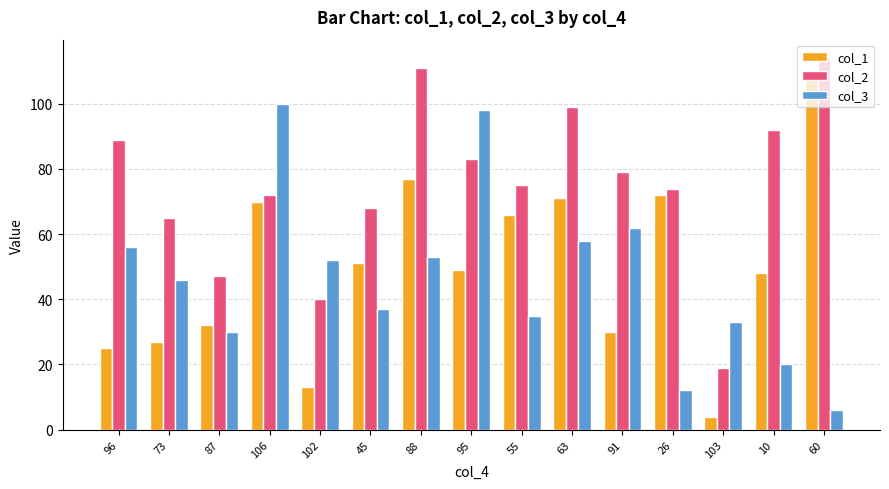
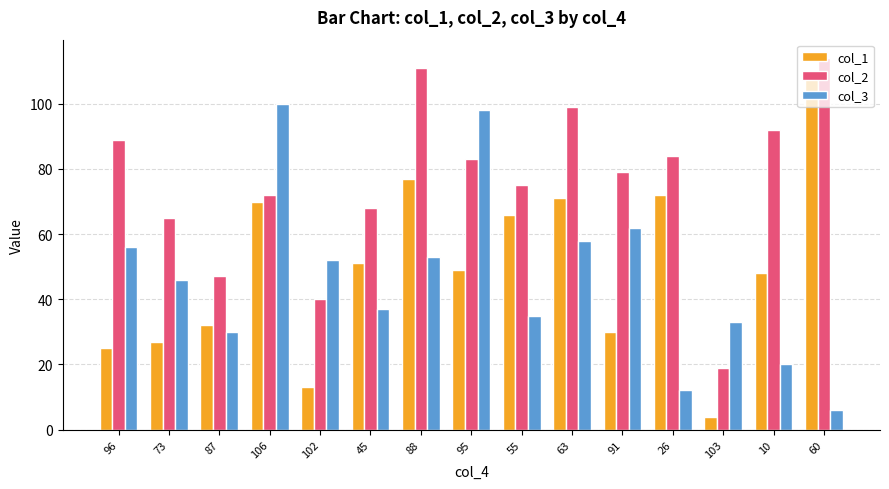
  {
    "col_1": {
      "96": 25,
      "73": 27,
      "87": 32,
      "106": 70,
      "102": 13,
      "45": 51,
      "88": 77,
      "95": 49,
      "55": 66,
      "63": 71,
      "91": 30,
      "26": 72,
      "103": 4,
      "10": 48
    },
    "col_2": {
      "96": 89,
      "73": 65,
      "87": 47,
      "106": 72,
      "102": 40,
      "45": 68,
      "88": 111,
      "95": 83,
      "55": 75,
      "63": 99,
      "91": 79,
-     "26": 74,
+     "26": 84,
      "103": 19,
      "10": 92
    },
    "col_3": {
      "96": 56,
      "73": 46,
      "87": 30,
      "106": 100,
      "102": 52,
      "45": 37,
      "88": 53,
      "95": 98,
      "55": 35,
      "63": 58,
      "91": 62,
      "26": 12,
      "103": 33,
      "10": 20,
      "60": 6
    }
  }
